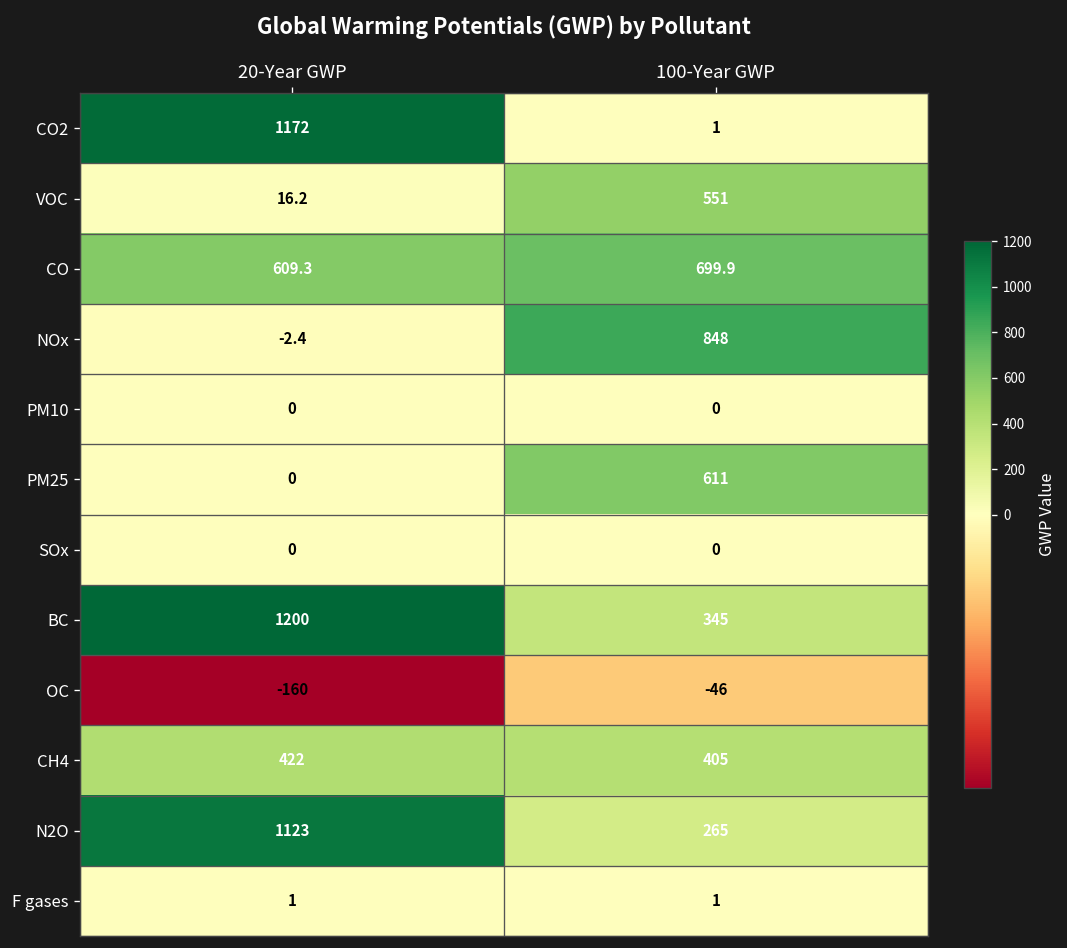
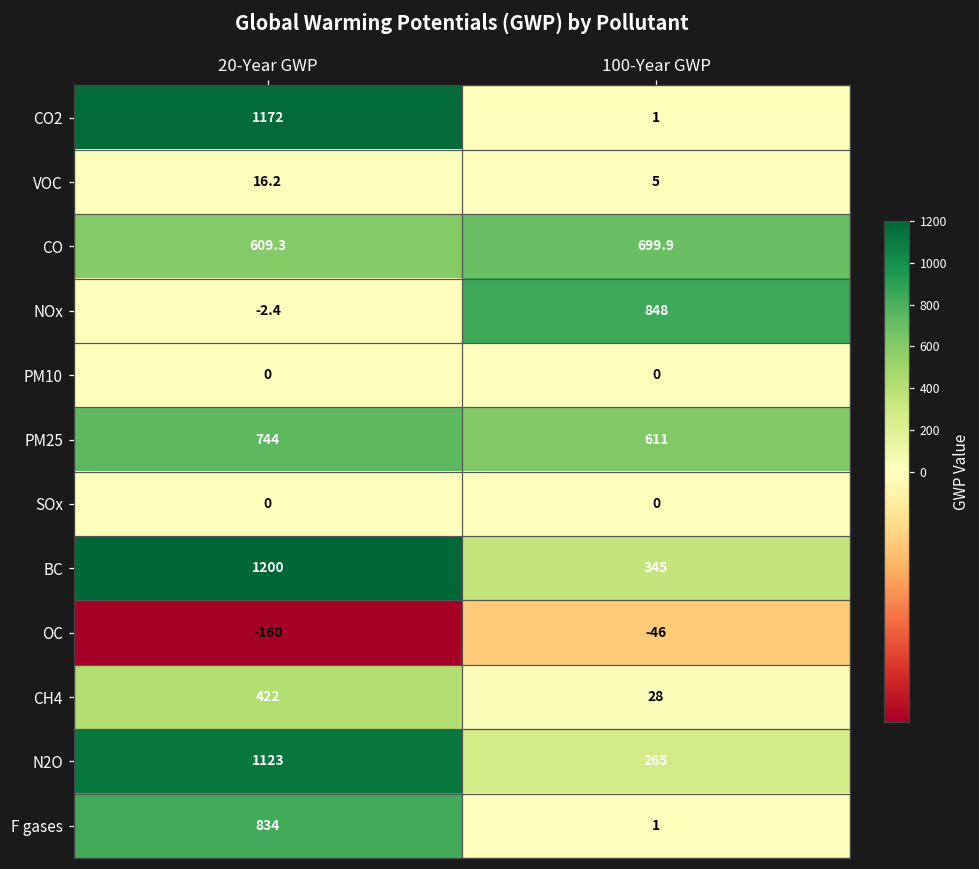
  {
    "CO2": {
      "20-Year GWP": 1172,
      "100-Year GWP": 1
    },
    "VOC": {
      "20-Year GWP": 16.2,
-     "100-Year GWP": 551
+     "100-Year GWP": 5
    },
    "CO": {
      "20-Year GWP": 609.3,
      "100-Year GWP": 699.9
    },
    "NOx": {
      "20-Year GWP": -2.4,
      "100-Year GWP": 848
    },
    "PM10": {
      "20-Year GWP": 0,
      "100-Year GWP": 0
    },
    "PM25": {
-     "20-Year GWP": 0,
+     "20-Year GWP": 744,
      "100-Year GWP": 611
    },
    "SOx": {
      "20-Year GWP": 0,
      "100-Year GWP": 0
    },
    "BC": {
      "20-Year GWP": 1200,
      "100-Year GWP": 345
    },
    "OC": {
      "20-Year GWP": -160,
      "100-Year GWP": -46
    },
    "CH4": {
      "20-Year GWP": 422,
-     "100-Year GWP": 405
+     "100-Year GWP": 28
    },
    "N2O": {
      "20-Year GWP": 1123,
      "100-Year GWP": 265
    },
    "F gases": {
-     "20-Year GWP": 1,
+     "20-Year GWP": 834,
      "100-Year GWP": 1
    }
  }
